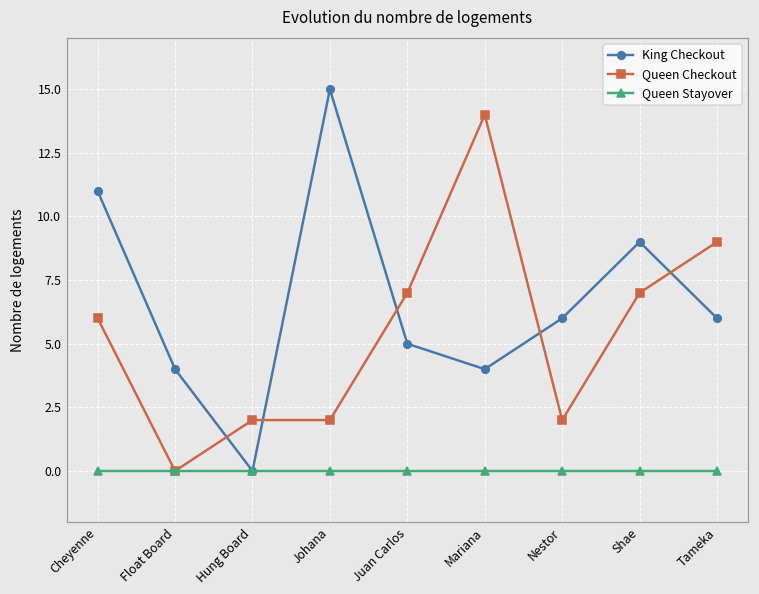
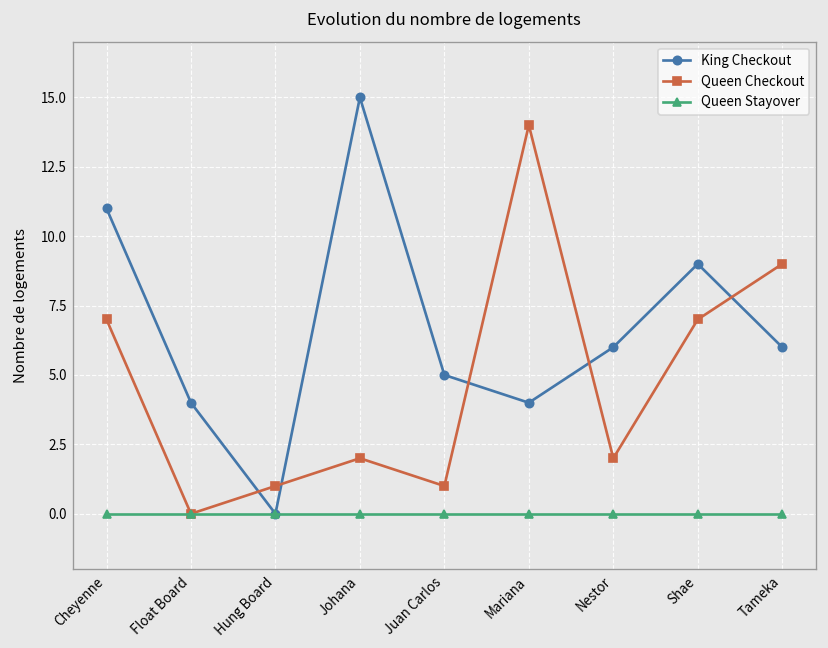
  {
    "King Checkout": {
      "Cheyenne": 11,
      "Float Board": 4,
      "Johana": 15,
      "Juan Carlos": 5,
      "Mariana": 4,
      "Nestor": 6,
      "Shae": 9,
      "Tameka": 6
    },
    "Queen Checkout": {
-     "Cheyenne": 6,
-     "Hung Board": 2,
+     "Cheyenne": 7,
+     "Hung Board": 1,
      "Johana": 2,
-     "Juan Carlos": 7,
+     "Juan Carlos": 1,
      "Mariana": 14,
      "Nestor": 2,
      "Shae": 7,
      "Tameka": 9
    },
    "Queen Stayover": {
      "Cheyenne": 0,
      "Johana": 0,
      "Juan Carlos": 0,
      "Mariana": 0,
      "Nestor": 0,
      "Shae": 0,
      "Tameka": 0
    }
  }
